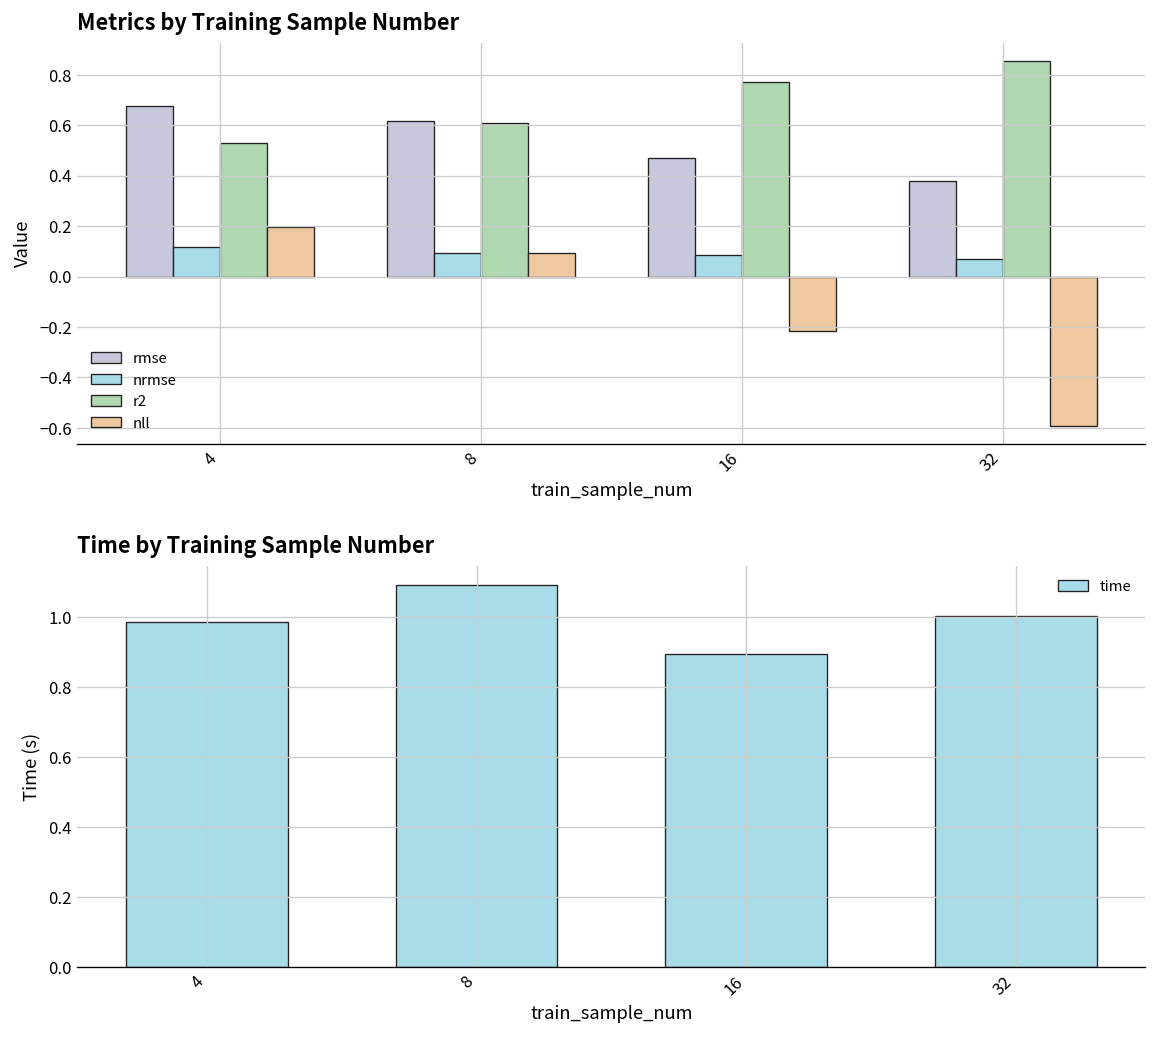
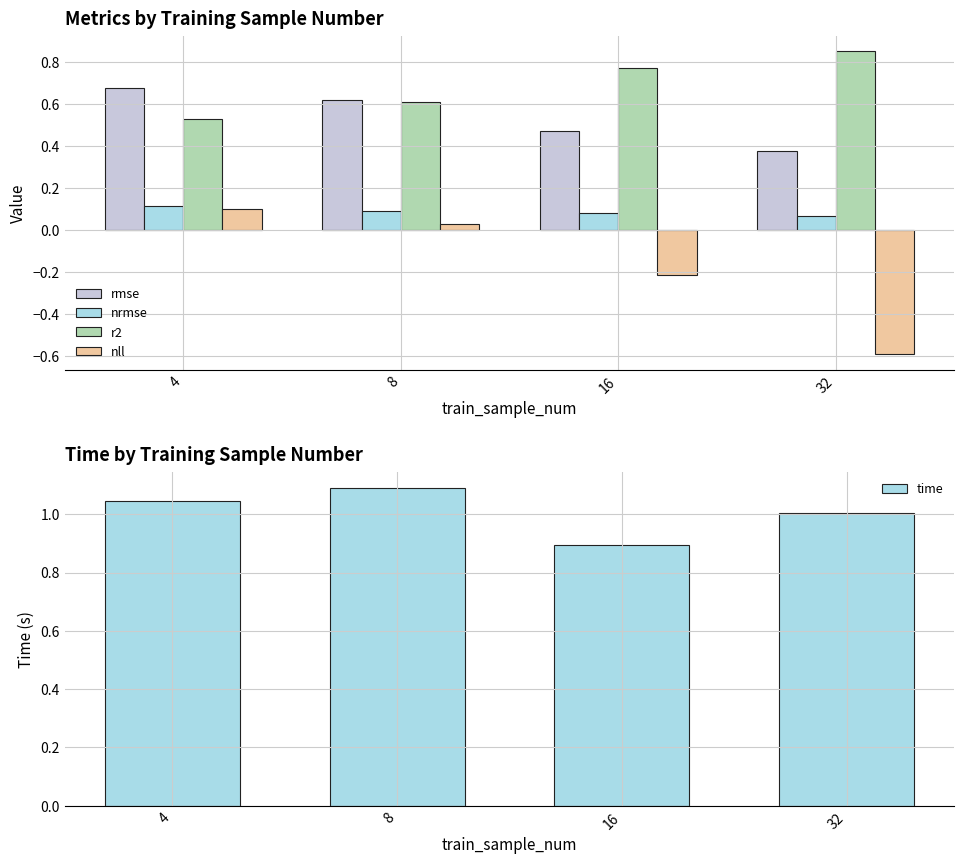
  {
    "Metrics by Training Sample Number": {
      "nll": {
-       "4": 0.20,
-       "8": 0.09,
+       "4": 0.10,
+       "8": 0.03,
        "16": -0.21,
        "32": -0.59
      }
    },
    "Time by Training Sample Number": {
-     "4": 0.99,
+     "4": 1.05,
      "8": 1.09,
      "16": 0.90,
      "32": 1.00
    }
  }
